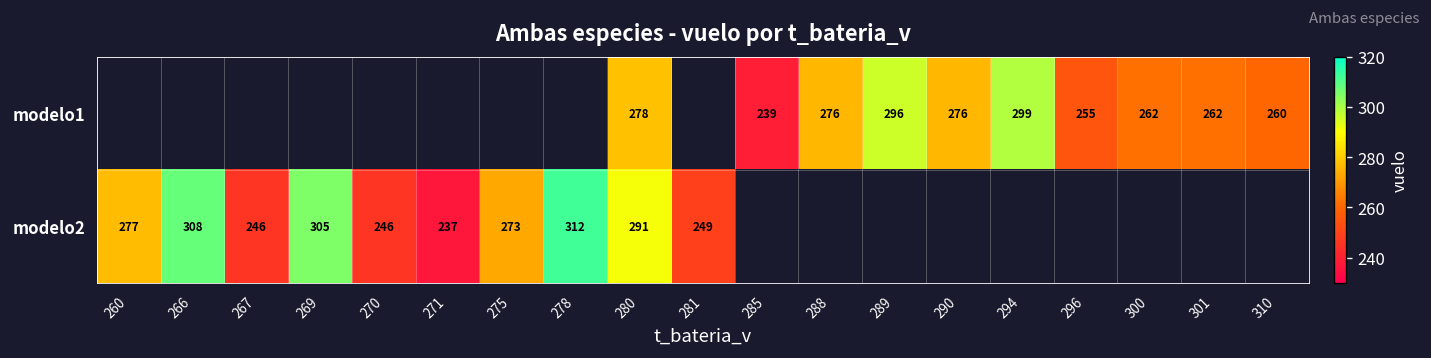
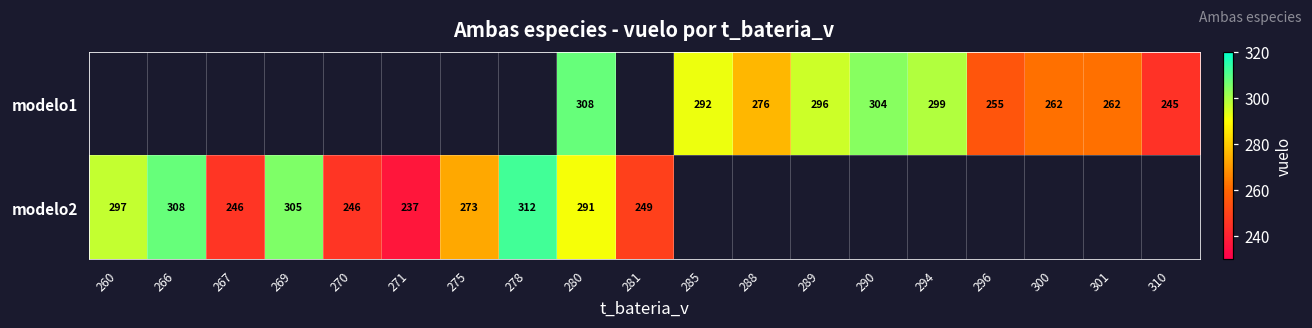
  {
    "modelo1": {
-     "280": 278,
-     "285": 239,
+     "280": 308,
+     "285": 292,
      "288": 276,
      "289": 296,
-     "290": 276,
+     "290": 304,
      "294": 299,
      "296": 255,
      "300": 262,
      "301": 262,
-     "310": 260
+     "310": 245
    },
    "modelo2": {
-     "260": 277,
+     "260": 297,
      "266": 308,
      "267": 246,
      "269": 305,
      "270": 246,
      "271": 237,
      "275": 273,
      "278": 312,
      "280": 291,
      "281": 249
    }
  }
